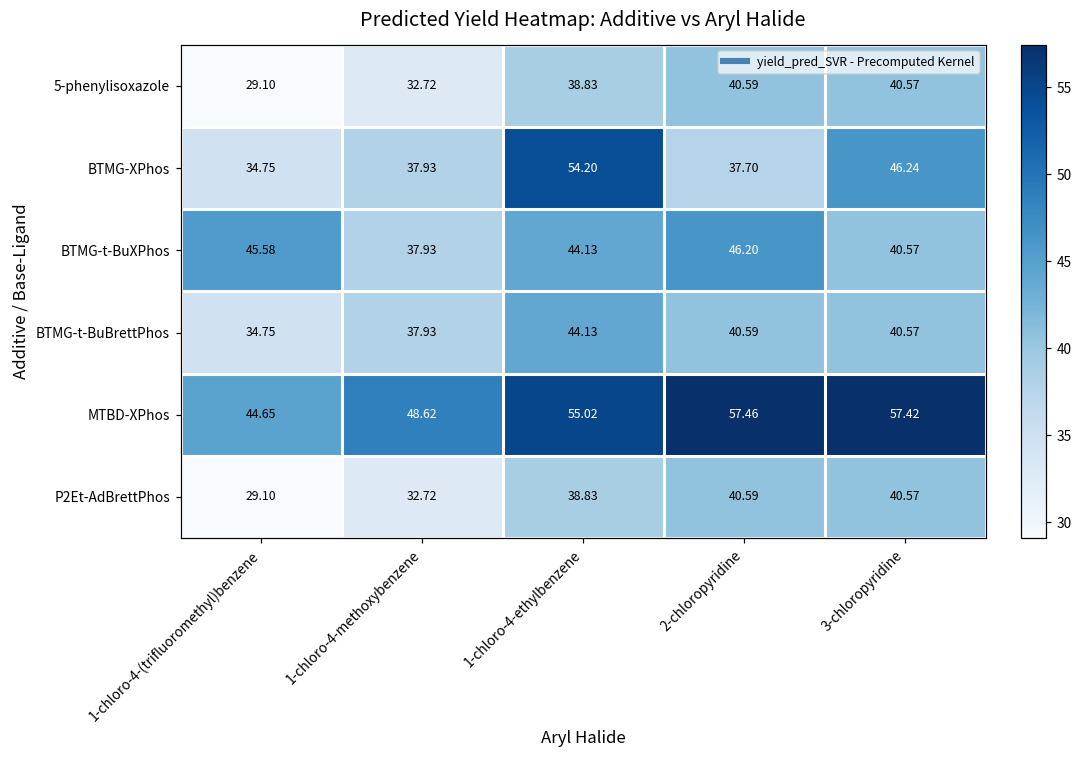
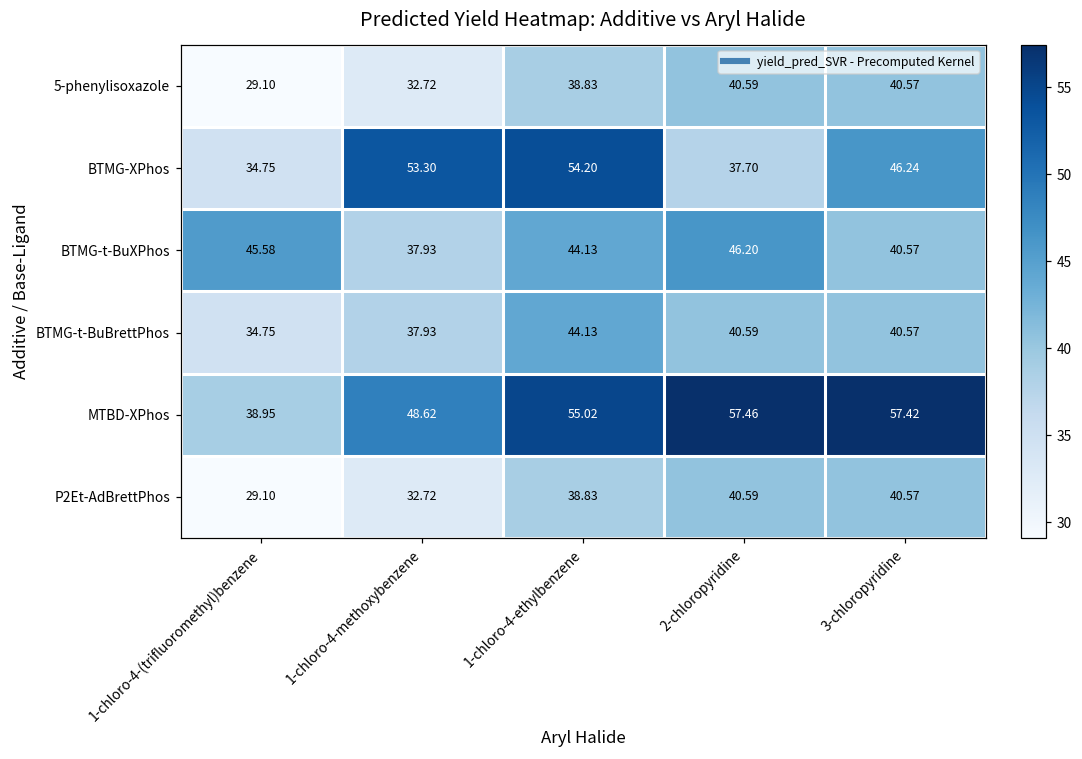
  {
    "5-phenylisoxazole": {
      "1-chloro-4-(trifluoromethyl)benzene": 29.10,
      "1-chloro-4-methoxybenzene": 32.72,
      "1-chloro-4-ethylbenzene": 38.83,
      "2-chloropyridine": 40.59,
      "3-chloropyridine": 40.57
    },
    "BTMG-XPhos": {
      "1-chloro-4-(trifluoromethyl)benzene": 34.75,
-     "1-chloro-4-methoxybenzene": 37.93,
+     "1-chloro-4-methoxybenzene": 53.30,
      "1-chloro-4-ethylbenzene": 54.20,
      "2-chloropyridine": 37.70,
      "3-chloropyridine": 46.24
    },
    "BTMG-t-BuXPhos": {
      "1-chloro-4-(trifluoromethyl)benzene": 45.58,
      "1-chloro-4-methoxybenzene": 37.93,
      "1-chloro-4-ethylbenzene": 44.13,
      "2-chloropyridine": 46.20,
      "3-chloropyridine": 40.57
    },
    "BTMG-t-BuBrettPhos": {
      "1-chloro-4-(trifluoromethyl)benzene": 34.75,
      "1-chloro-4-methoxybenzene": 37.93,
      "1-chloro-4-ethylbenzene": 44.13,
      "2-chloropyridine": 40.59,
      "3-chloropyridine": 40.57
    },
    "MTBD-XPhos": {
-     "1-chloro-4-(trifluoromethyl)benzene": 44.65,
+     "1-chloro-4-(trifluoromethyl)benzene": 38.95,
      "1-chloro-4-methoxybenzene": 48.62,
      "1-chloro-4-ethylbenzene": 55.02,
      "2-chloropyridine": 57.46,
      "3-chloropyridine": 57.42
    },
    "P2Et-AdBrettPhos": {
      "1-chloro-4-(trifluoromethyl)benzene": 29.10,
      "1-chloro-4-methoxybenzene": 32.72,
      "1-chloro-4-ethylbenzene": 38.83,
      "2-chloropyridine": 40.59,
      "3-chloropyridine": 40.57
    }
  }
